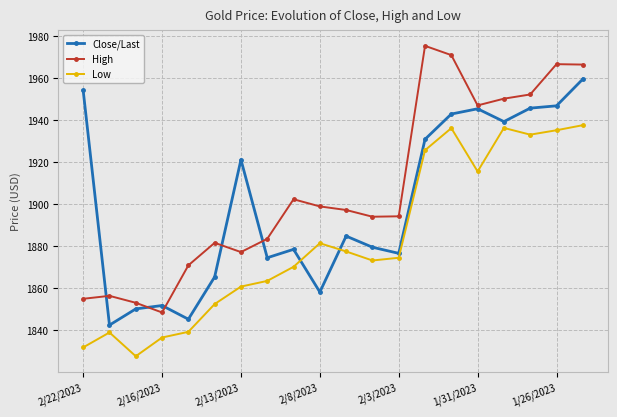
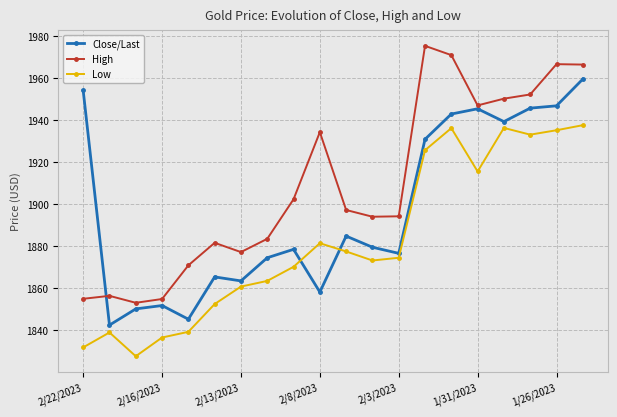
  {
    "Close/Last": {
      "2/22/2023": 1954,
      "2/16/2023": 1852,
-     "2/13/2023": 1921,
+     "2/13/2023": 1864,
      "2/8/2023": 1858,
      "2/3/2023": 1877,
      "1/31/2023": 1945,
      "1/26/2023": 1947
    },
    "High": {
      "2/22/2023": 1855,
-     "2/16/2023": 1849,
+     "2/16/2023": 1855,
      "2/13/2023": 1877,
-     "2/8/2023": 1899,
+     "2/8/2023": 1934,
      "2/3/2023": 1894,
      "1/31/2023": 1947,
      "1/26/2023": 1967
    },
    "Low": {
      "2/22/2023": 1832,
      "2/16/2023": 1837,
      "2/13/2023": 1861,
      "2/8/2023": 1881,
      "2/3/2023": 1875,
      "1/31/2023": 1916,
      "1/26/2023": 1935
    }
  }
